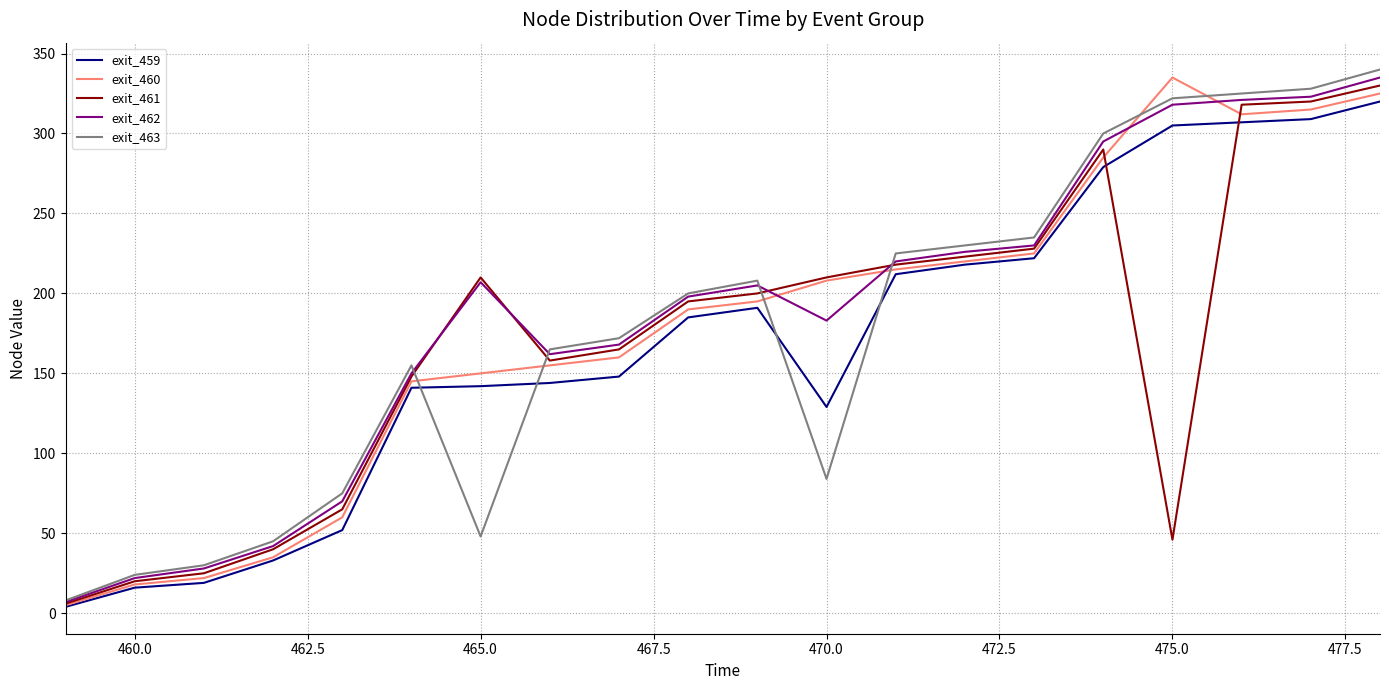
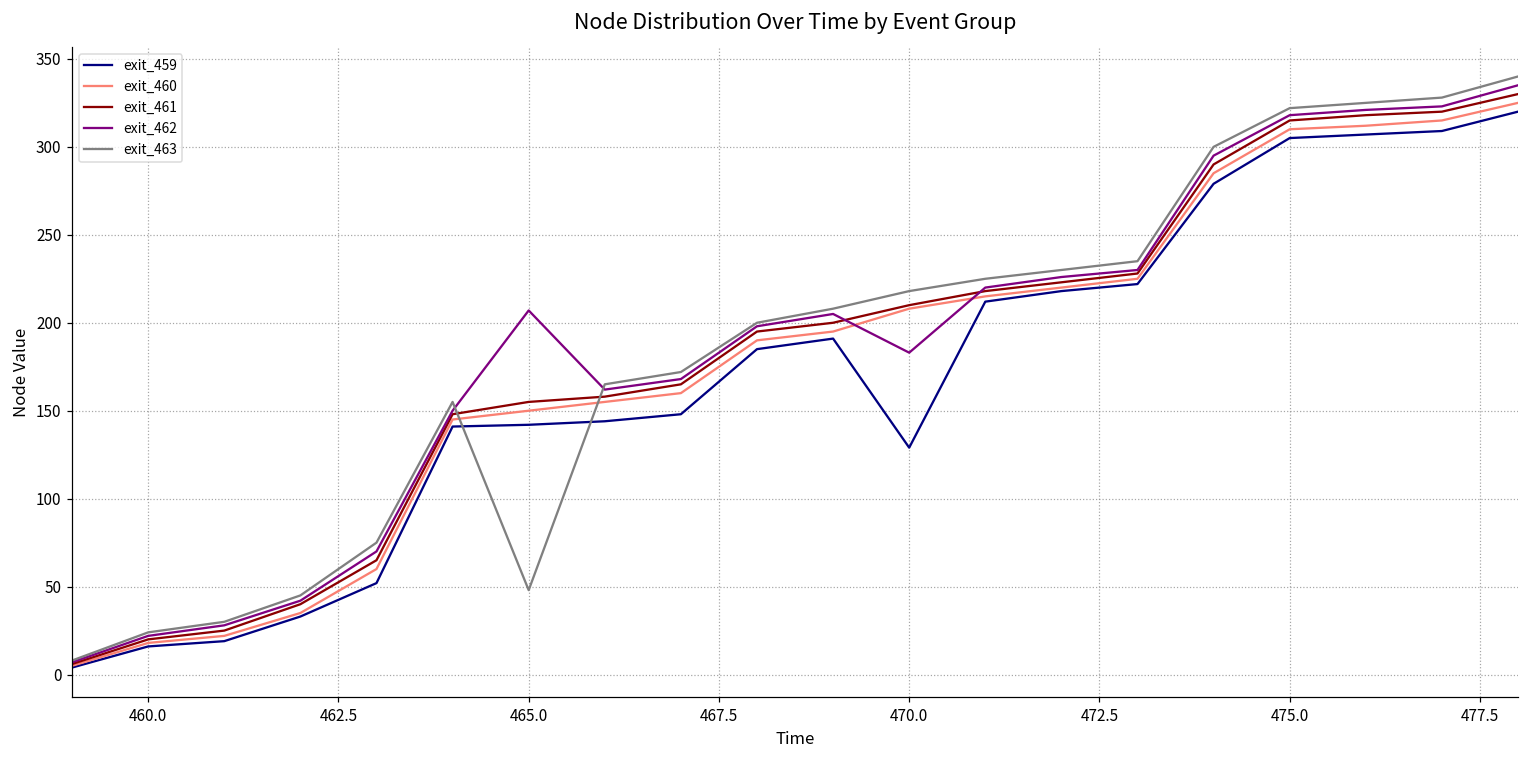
  {
    "exit_459": {
      "460.0": 16,
      "465.0": 142,
      "470.0": 129,
      "475.0": 305
    },
    "exit_460": {
      "460.0": 18,
      "465.0": 150,
      "470.0": 208,
-     "475.0": 335
+     "475.0": 310
    },
    "exit_461": {
      "460.0": 20,
-     "465.0": 210,
+     "465.0": 155,
      "470.0": 210,
-     "475.0": 46
+     "475.0": 315
    },
    "exit_462": {
      "460.0": 22,
      "465.0": 207,
      "470.0": 183,
      "475.0": 318
    },
    "exit_463": {
      "460.0": 24,
      "465.0": 48,
-     "470.0": 84,
+     "470.0": 218,
      "475.0": 322
    }
  }
